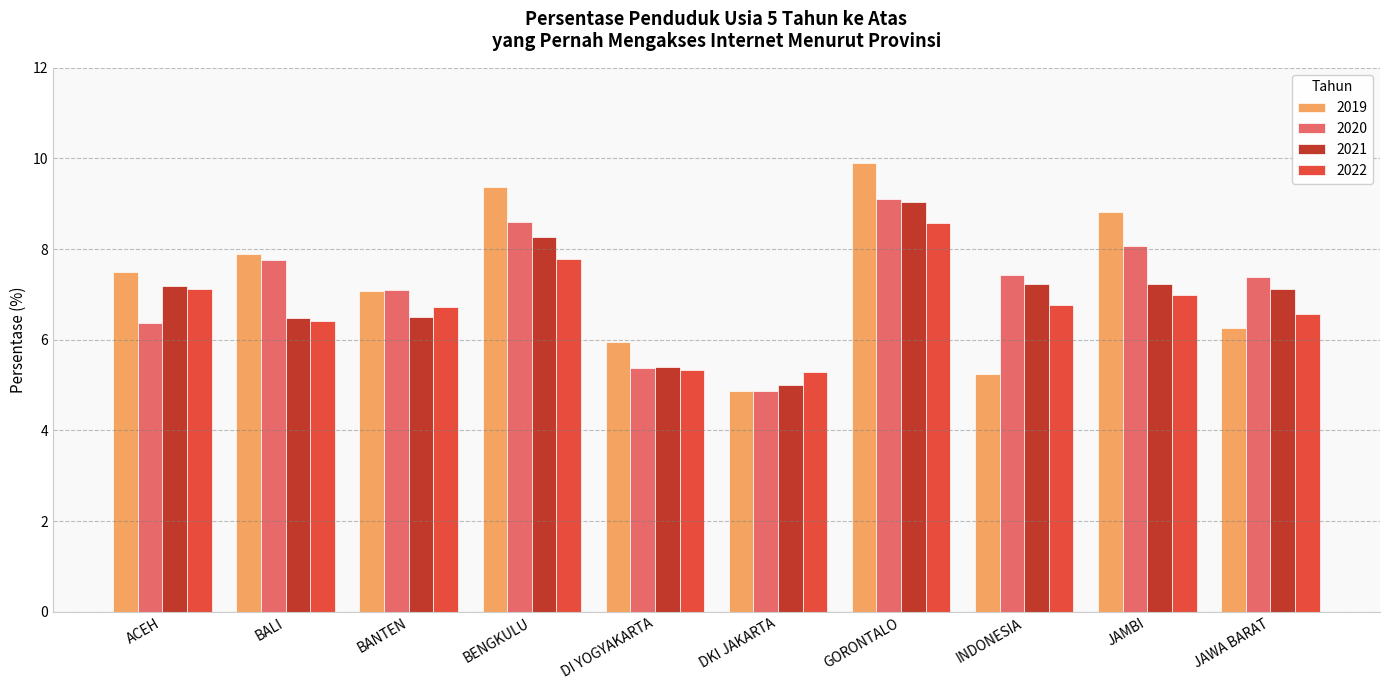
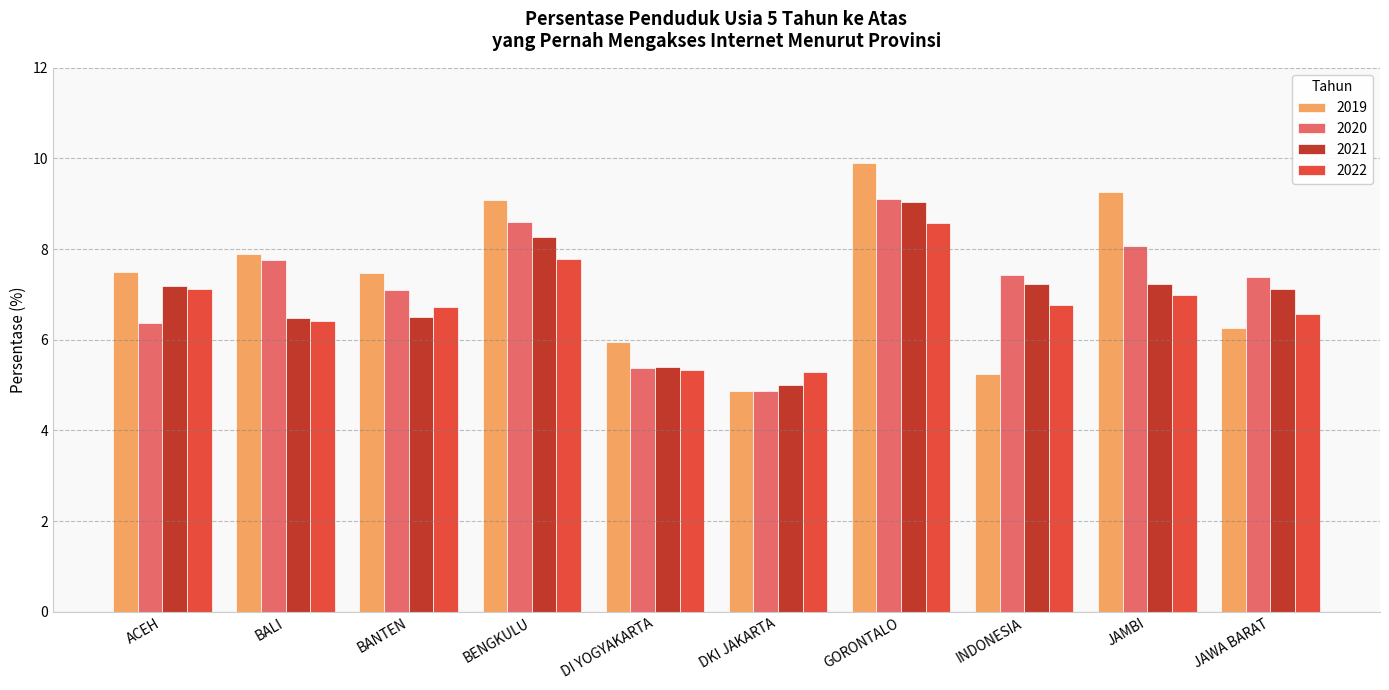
  {
    "2019": {
      "ACEH": 7.5,
      "BALI": 7.9,
-     "BANTEN": 7.1,
-     "BENGKULU": 9.4,
+     "BANTEN": 7.5,
+     "BENGKULU": 9.1,
      "DI YOGYAKARTA": 5.9,
      "DKI JAKARTA": 4.9,
      "GORONTALO": 9.9,
      "INDONESIA": 5.3,
-     "JAMBI": 8.8,
+     "JAMBI": 9.3,
      "JAWA BARAT": 6.3
    }
  }
